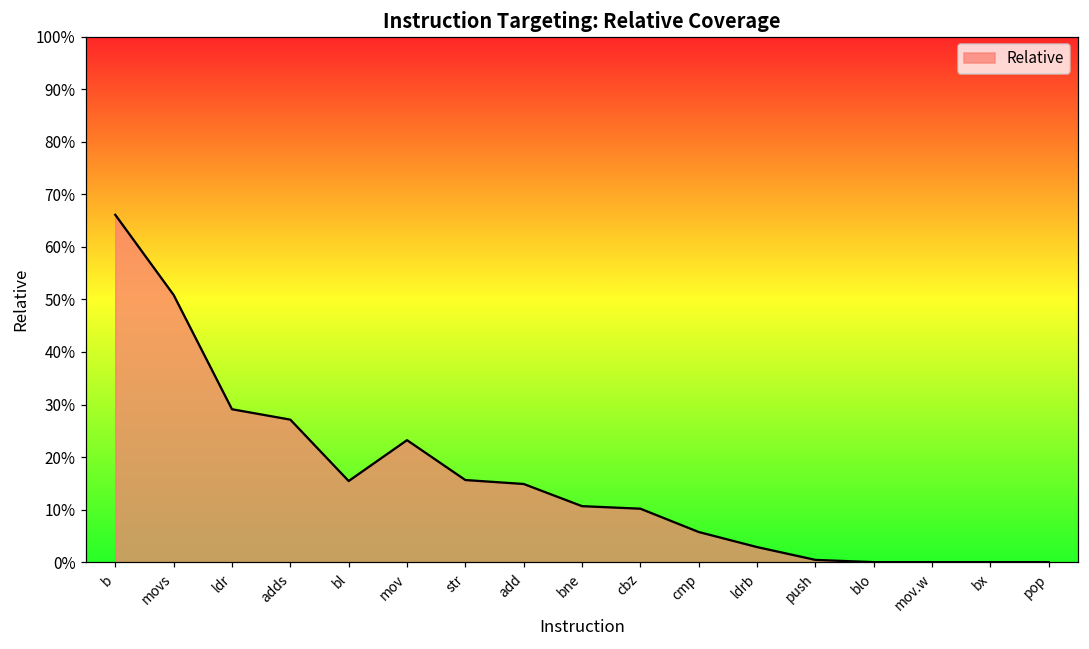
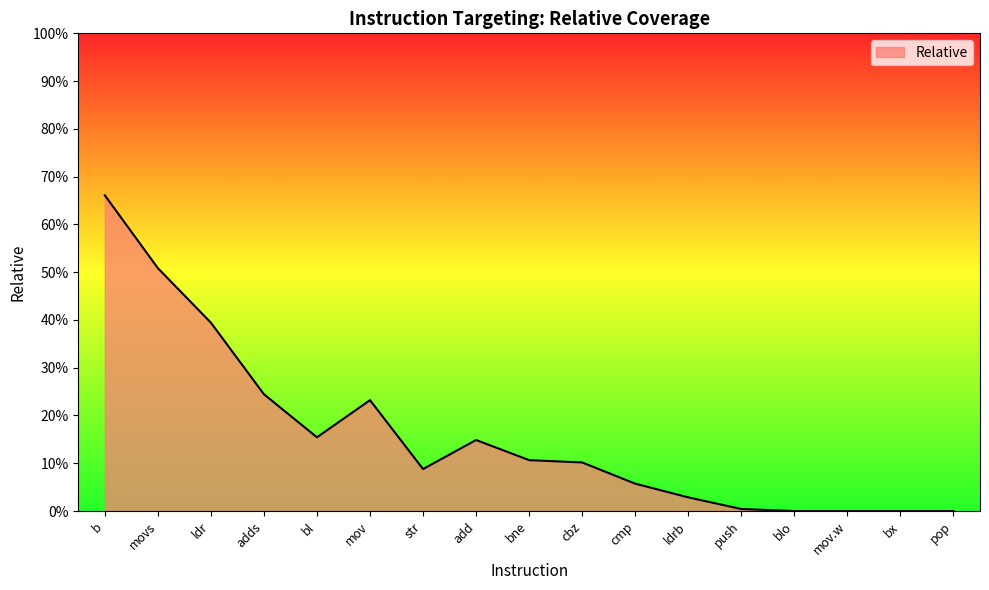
  {
    "b": "66%",
    "movs": "51%",
-   "ldr": "29%",
-   "adds": "27%",
+   "ldr": "39%",
+   "adds": "24%",
    "bl": "15%",
    "mov": "23%",
-   "str": "16%",
+   "str": "9%",
    "add": "15%",
    "bne": "11%",
    "cbz": "10%",
    "cmp": "6%",
    "ldrb": "3%",
    "push": "0%",
    "blo": "0%",
    "mov.w": "0%",
    "bx": "0%",
    "pop": "0%"
  }
